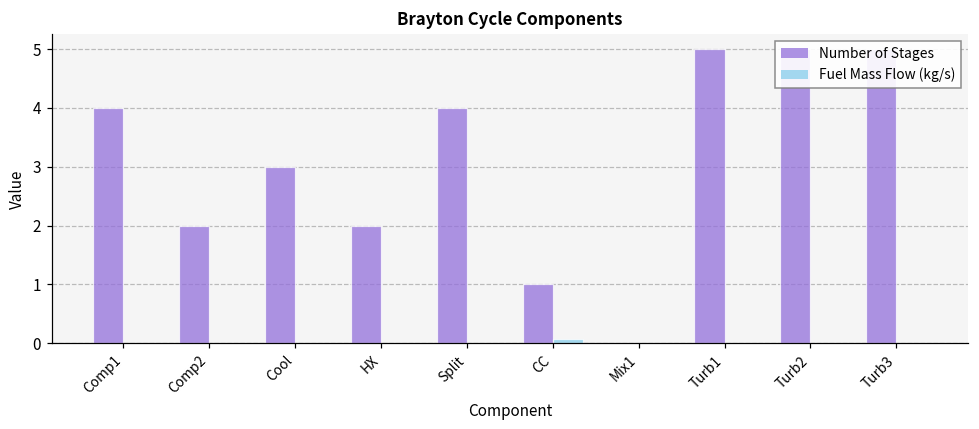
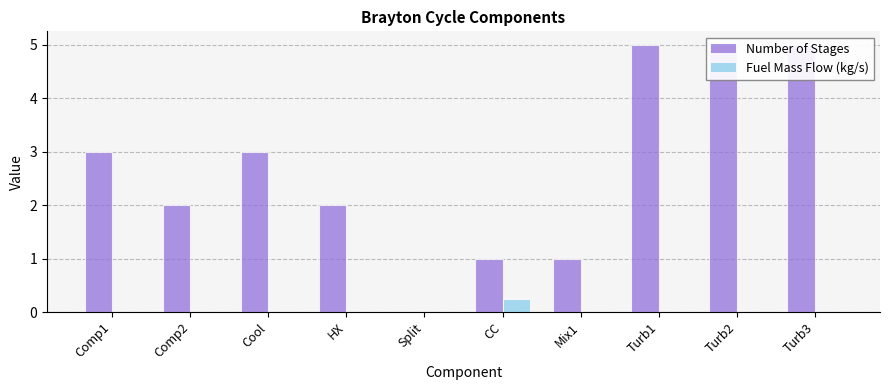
  {
    "Number of Stages": {
-     "Comp1": 4,
+     "Comp1": 3,
      "Comp2": 2,
      "Cool": 3,
      "HX": 2,
-     "Split": 4,
+     "Split": 0,
      "CC": 1,
-     "Mix1": 0,
+     "Mix1": 1,
      "Turb1": 5
    },
    "Fuel Mass Flow (kg/s)": {
      "Comp1": 0.0,
      "Comp2": 0.0,
      "Cool": 0.0,
      "HX": 0.0,
      "Split": 0.0,
-     "CC": 0.1,
+     "CC": 0.2,
      "Mix1": 0.0,
      "Turb1": 0.0,
      "Turb2": 0.0,
      "Turb3": 0.0
    }
  }
